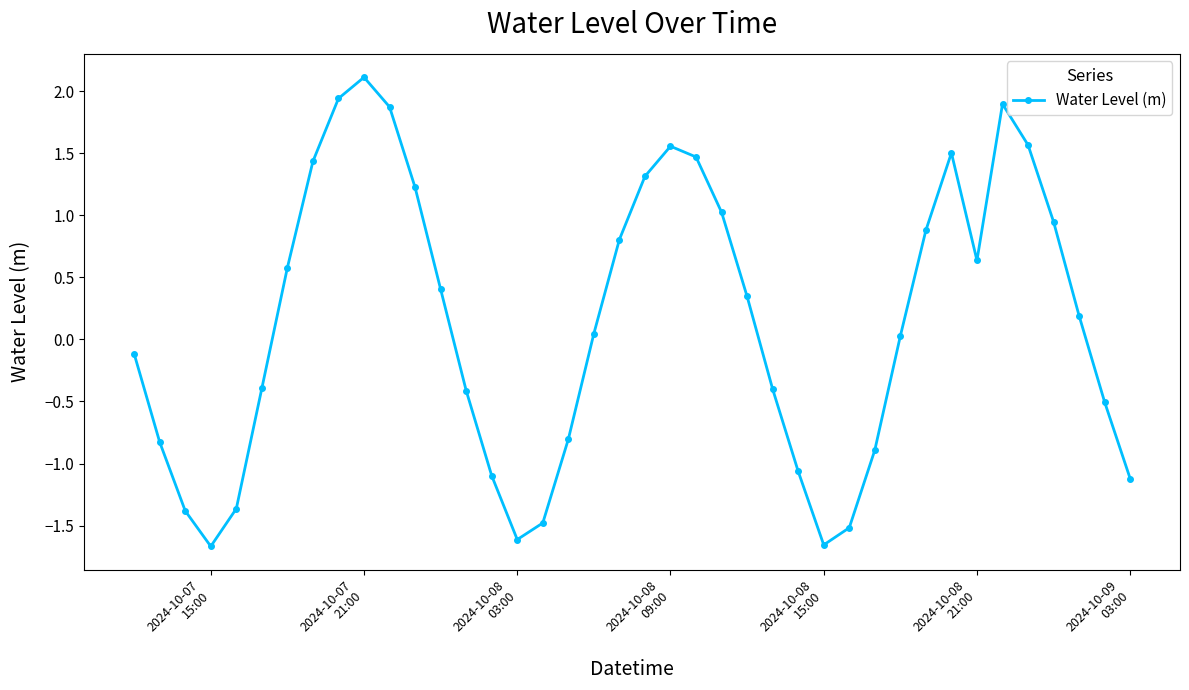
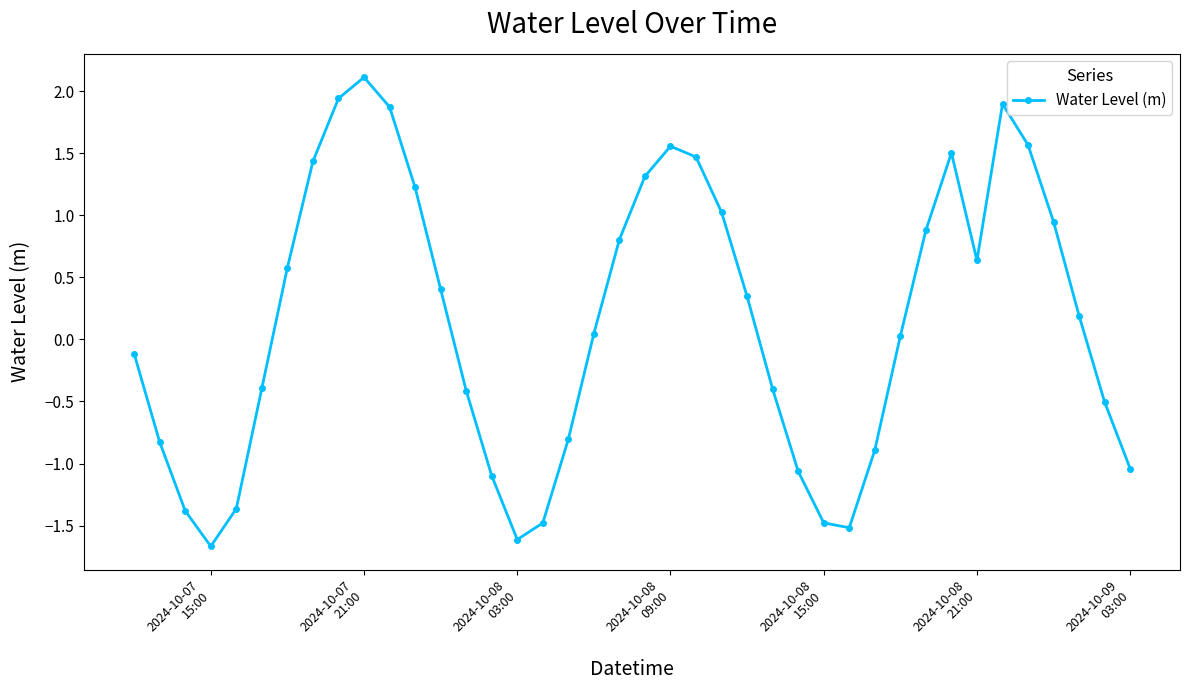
  {
    "2024-10-07 15:00": -1.67,
    "2024-10-07 21:00": 2.11,
    "2024-10-08 03:00": -1.61,
    "2024-10-08 09:00": 1.56,
-   "2024-10-08 15:00": -1.66,
+   "2024-10-08 15:00": -1.48,
    "2024-10-08 21:00": 0.64,
-   "2024-10-09 03:00": -1.12
+   "2024-10-09 03:00": -1.04
  }
